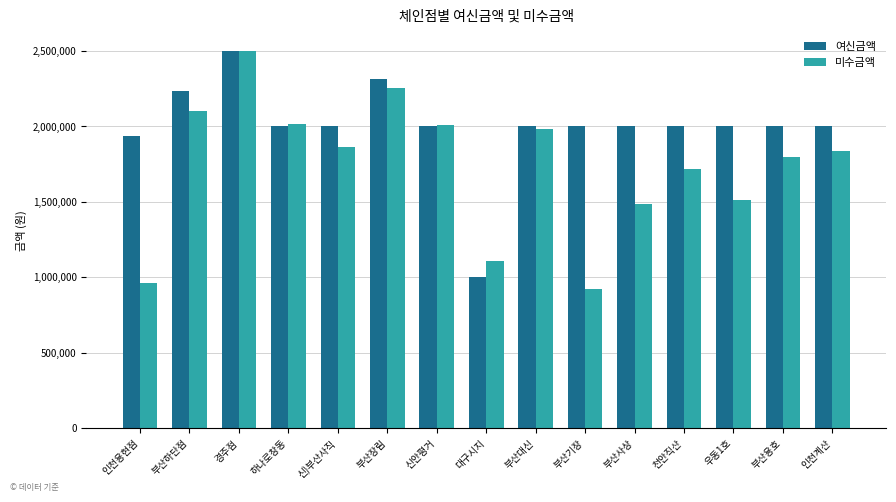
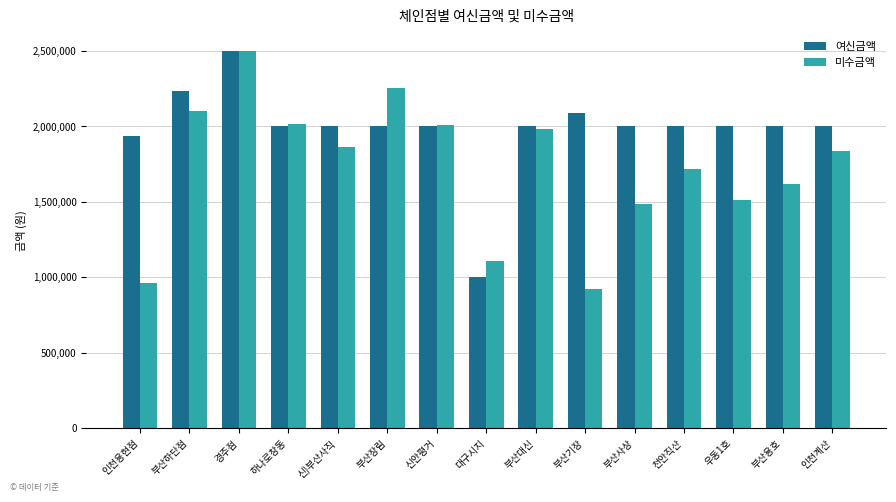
  {
    "여신금액": {
      "인천용현점": "1,940,000",
      "부산하단점": "2,230,000",
      "경주점": "2,500,000",
      "하나로창동": "2,000,000",
      "신)부산사직": "2,000,000",
-     "부산장림": "2,310,000",
+     "부산장림": "2,000,000",
      "신안평거": "2,000,000",
      "대구시지": "1,000,000",
      "부산대신": "2,000,000",
-     "부산기장": "2,000,000",
+     "부산기장": "2,090,000",
      "부산사상": "2,000,000",
      "천안직산": "2,000,000",
      "우동1호": "2,000,000",
      "부산용호": "2,000,000",
      "인천계산": "2,000,000"
    },
    "미수금액": {
      "인천용현점": "970,000",
      "부산하단점": "2,100,000",
      "경주점": "2,500,000",
      "하나로창동": "2,020,000",
      "신)부산사직": "1,870,000",
      "부산장림": "2,250,000",
      "신안평거": "2,010,000",
      "대구시지": "1,110,000",
      "부산대신": "1,980,000",
      "부산기장": "920,000",
      "부산사상": "1,480,000",
      "천안직산": "1,720,000",
      "우동1호": "1,520,000",
-     "부산용호": "1,790,000",
+     "부산용호": "1,620,000",
      "인천계산": "1,840,000"
    }
  }
